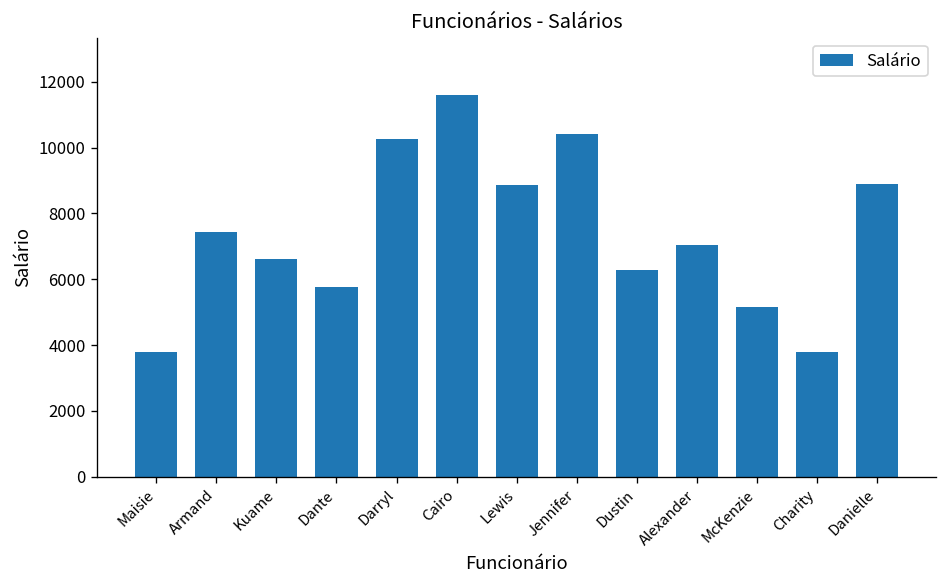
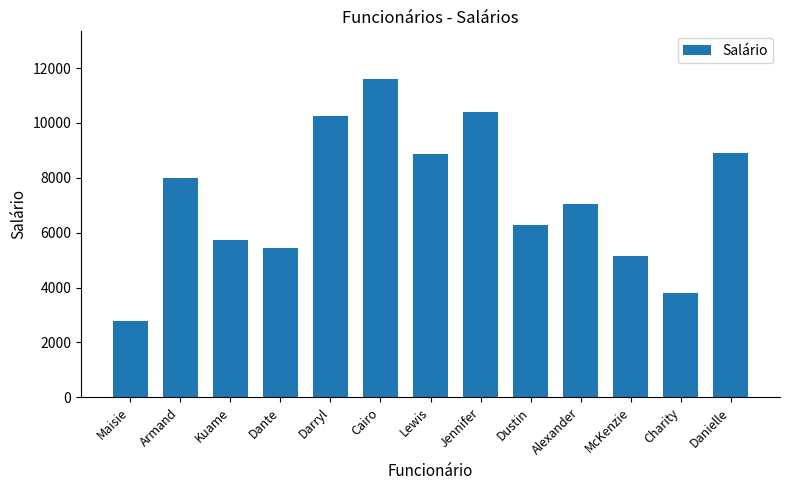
  {
-   "Maisie": 3800,
-   "Armand": 7400,
-   "Kuame": 6600,
-   "Dante": 5800,
+   "Maisie": 2800,
+   "Armand": 8000,
+   "Kuame": 5700,
+   "Dante": 5500,
    "Darryl": 10300,
    "Cairo": 11600,
    "Lewis": 8900,
    "Jennifer": 10400,
    "Dustin": 6300,
    "Alexander": 7100,
    "McKenzie": 5200,
    "Charity": 3800,
    "Danielle": 8900
  }
